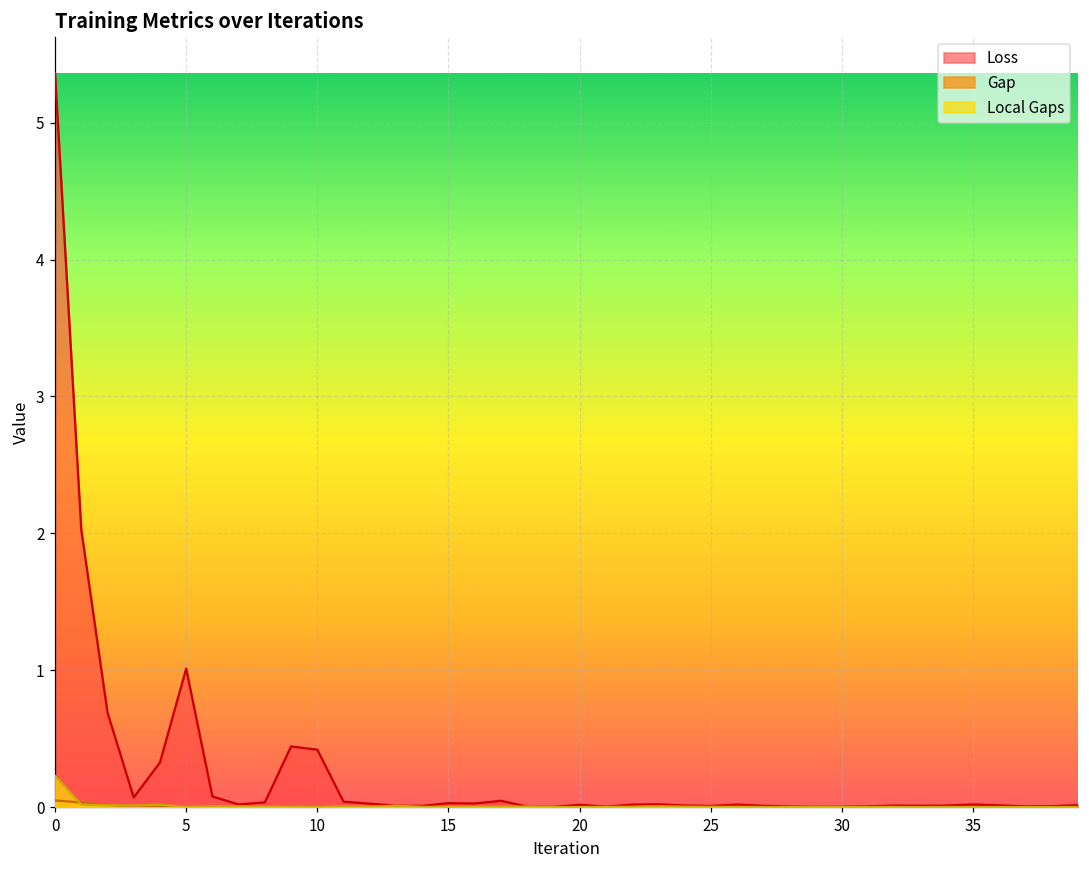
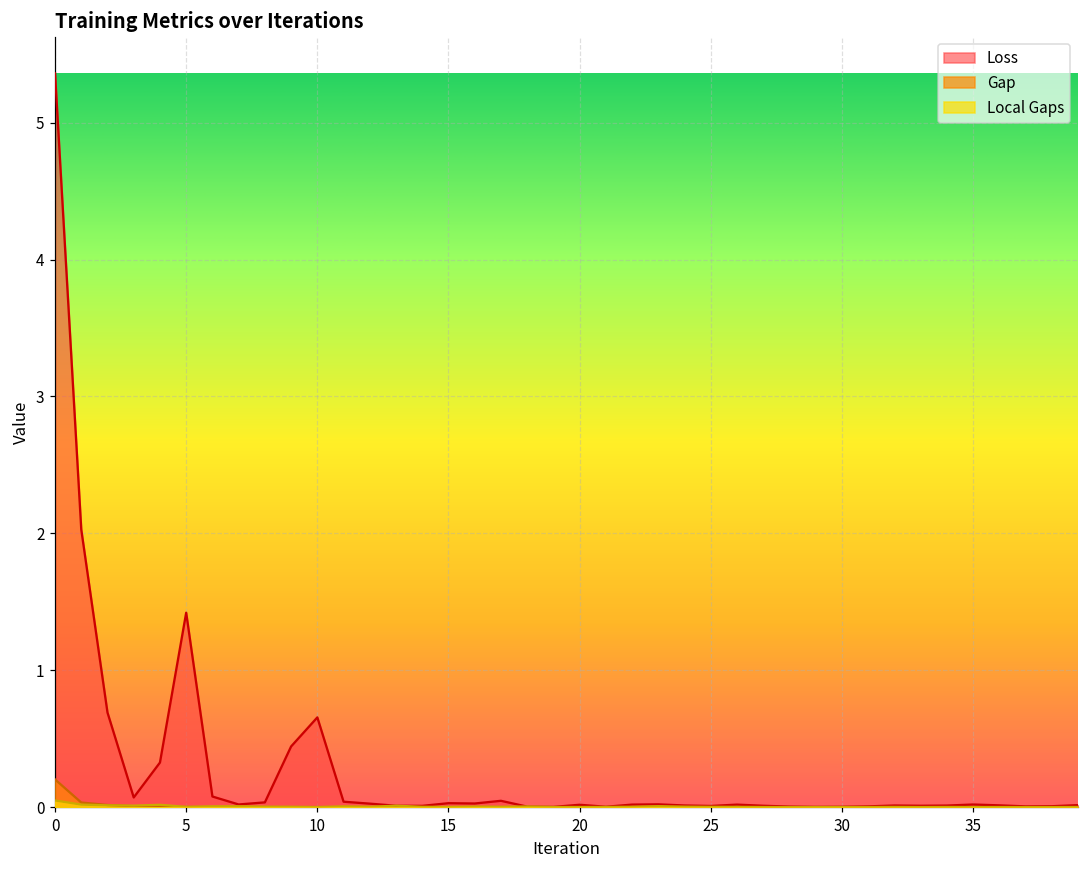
  {
    "Loss": {
      "0": 5.36,
-     "5": 1.01,
-     "10": 0.42,
+     "5": 1.42,
+     "10": 0.66,
      "15": 0.03
    },
    "Gap": {
-     "0": 0.05
+     "0": 0.20
    },
    "Local Gaps": {
-     "0": 0.23
+     "0": 0.05
    }
  }
